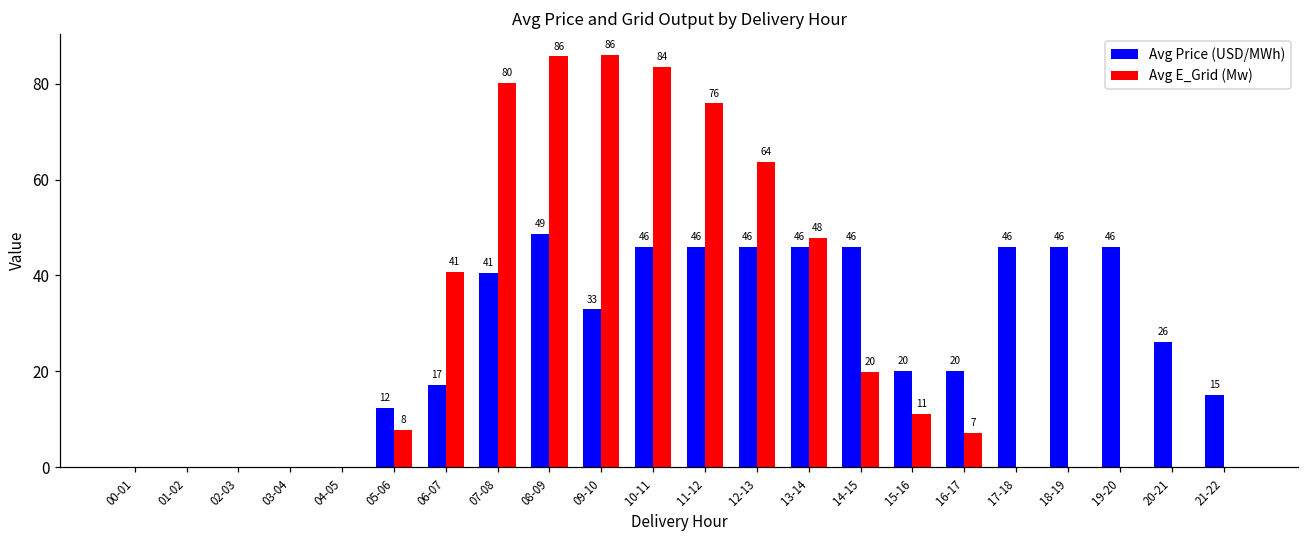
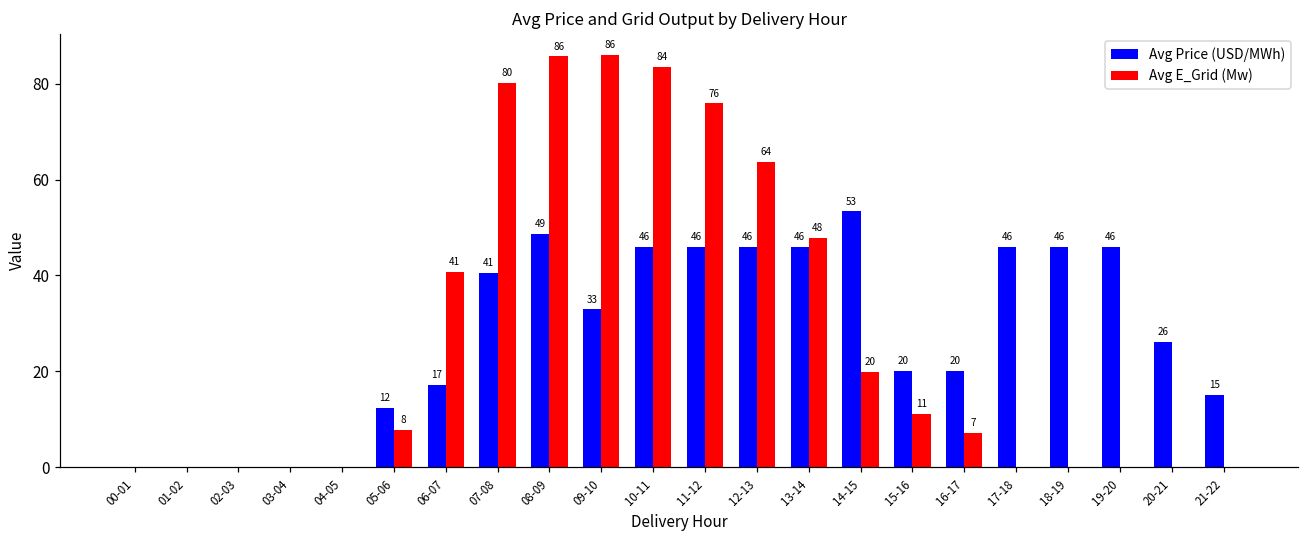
  {
    "Avg Price (USD/MWh)": {
      "05-06": 12,
      "06-07": 17,
      "07-08": 41,
      "08-09": 49,
      "09-10": 33,
      "10-11": 46,
      "11-12": 46,
      "12-13": 46,
      "13-14": 46,
-     "14-15": 46,
+     "14-15": 53,
      "15-16": 20,
      "16-17": 20,
      "17-18": 46,
      "18-19": 46,
      "19-20": 46,
      "20-21": 26,
      "21-22": 15
    },
    "Avg E_Grid (Mw)": {
      "05-06": 8,
      "06-07": 41,
      "07-08": 80,
      "08-09": 86,
      "09-10": 86,
      "10-11": 84,
      "11-12": 76,
      "12-13": 64,
      "13-14": 48,
      "14-15": 20,
      "15-16": 11,
      "16-17": 7
    }
  }
